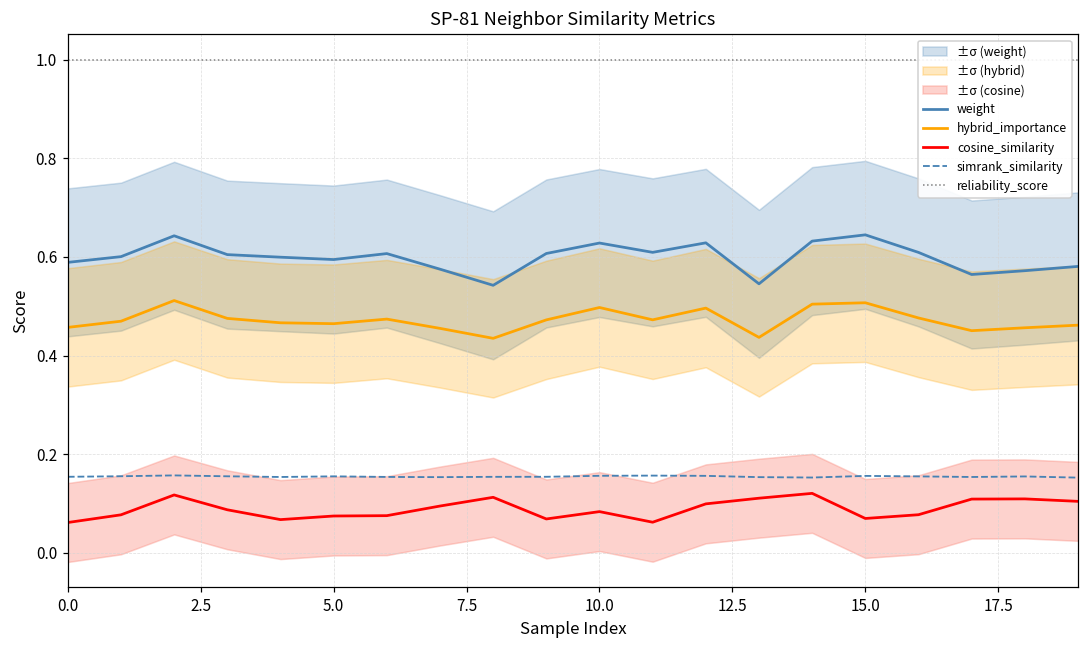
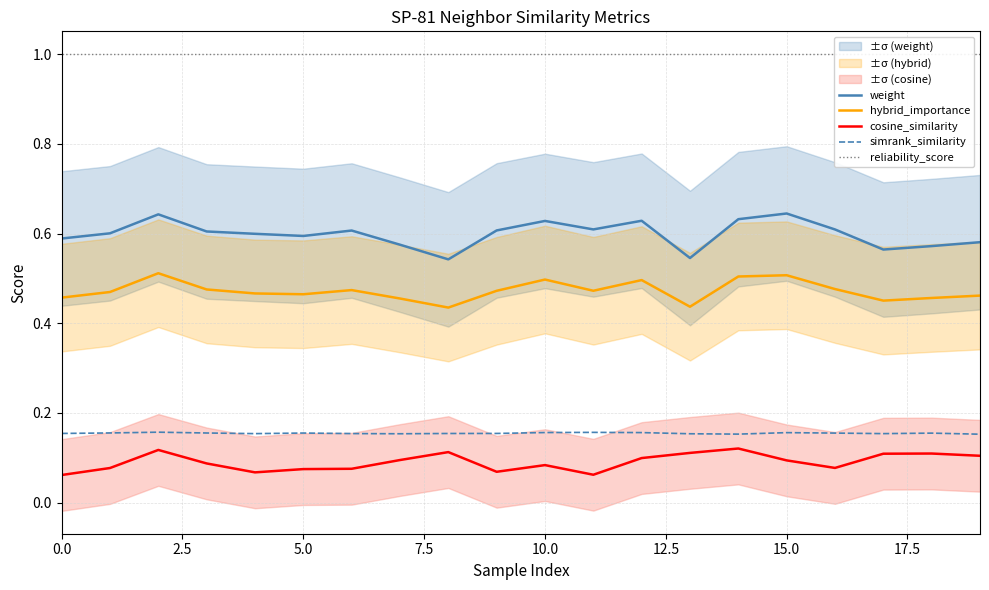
  {
    "cosine_similarity": {
      "0.0": 0.06,
      "5.0": 0.07,
      "10.0": 0.08,
-     "15.0": 0.07
+     "15.0": 0.09
    },
    "reliability_score": {
      "0.0": 1.00,
      "5.0": 1.00,
      "10.0": 1.00,
      "15.0": 1.00
    }
  }
